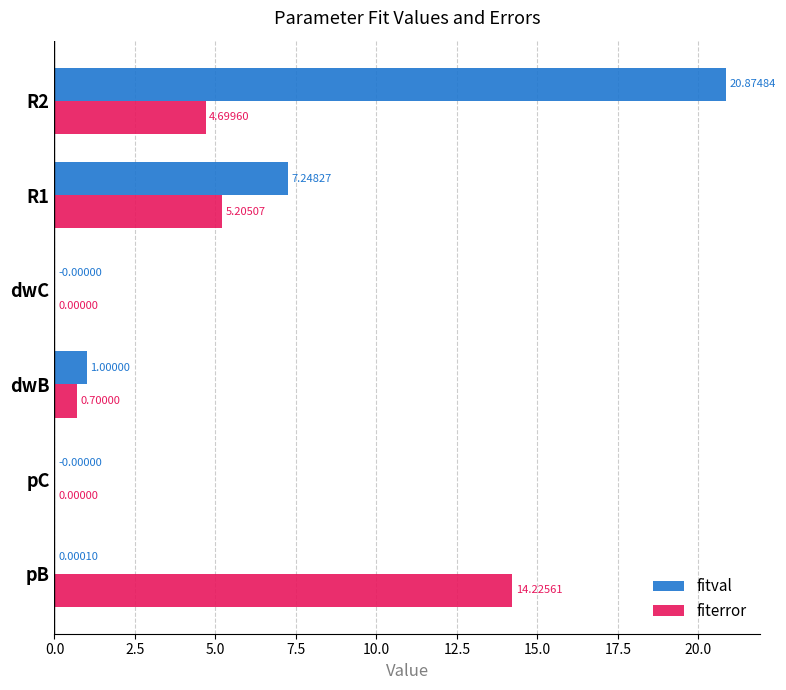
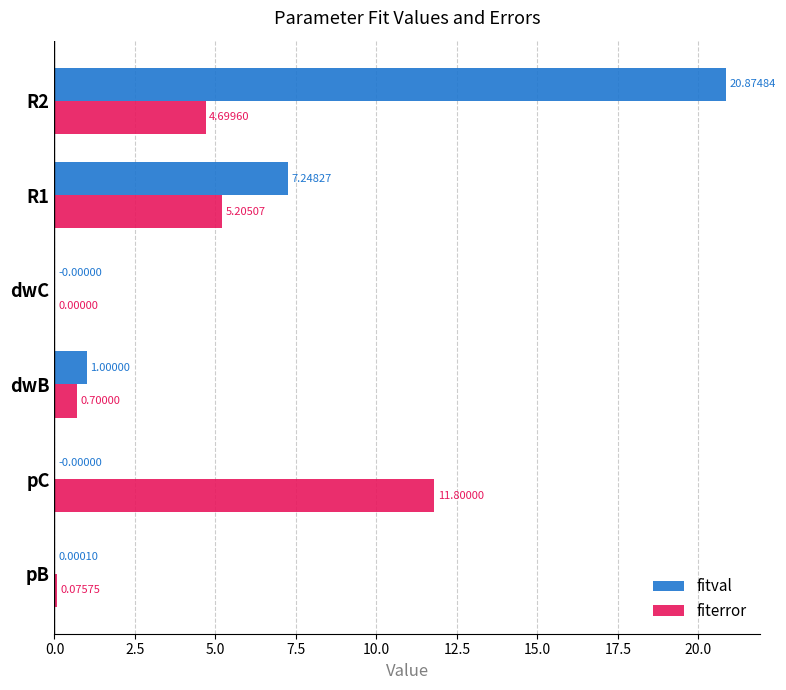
  {
    "fitval": {
      "R2": 20.87484,
      "R1": 7.24827,
      "dwC": -0.00000,
      "dwB": 1.00000,
      "pC": -0.00000,
      "pB": 0.00010
    },
    "fiterror": {
      "R2": 4.69960,
      "R1": 5.20507,
      "dwC": 0.00000,
      "dwB": 0.70000,
-     "pC": 0.00000,
-     "pB": 14.22561
+     "pC": 11.80000,
+     "pB": 0.07575
    }
  }
